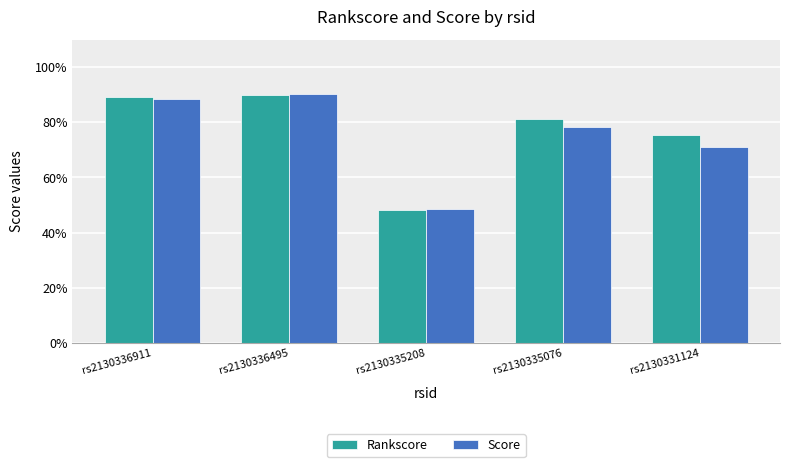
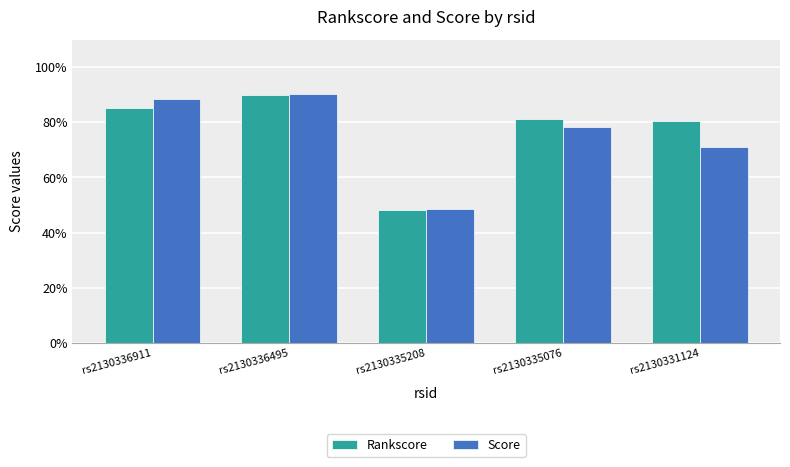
  {
    "Rankscore": {
-     "rs2130336911": "89%",
+     "rs2130336911": "85%",
      "rs2130336495": "90%",
      "rs2130335208": "48%",
      "rs2130335076": "81%",
-     "rs2130331124": "75%"
+     "rs2130331124": "81%"
    },
    "Score": {
      "rs2130336911": "88%",
      "rs2130336495": "90%",
      "rs2130335208": "49%",
      "rs2130335076": "78%",
      "rs2130331124": "71%"
    }
  }
